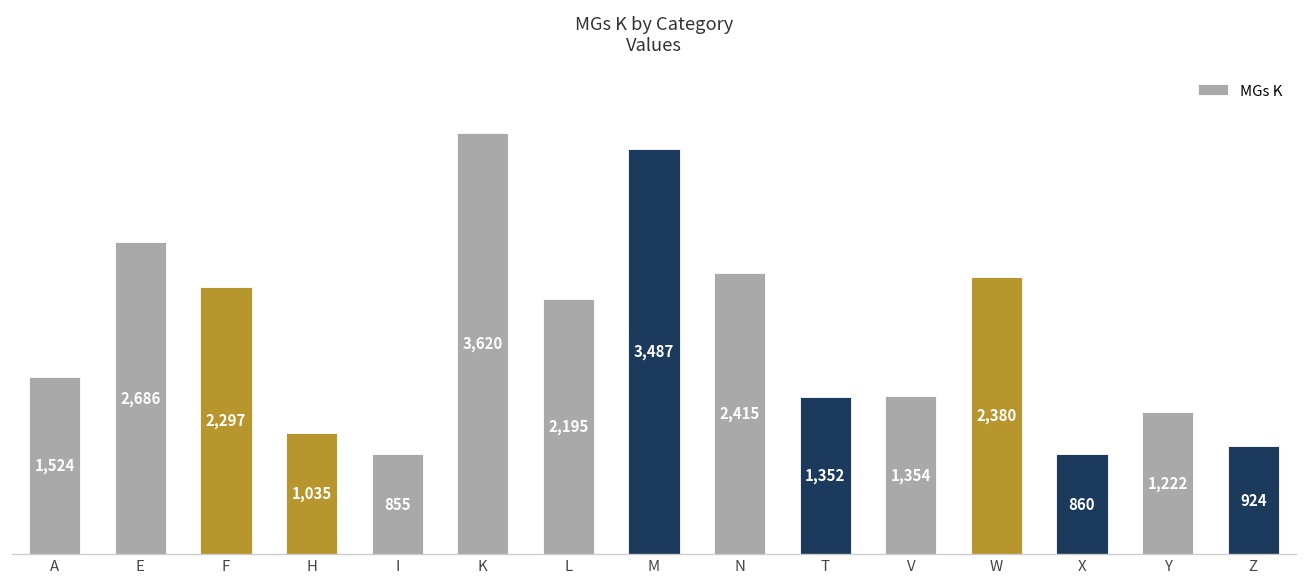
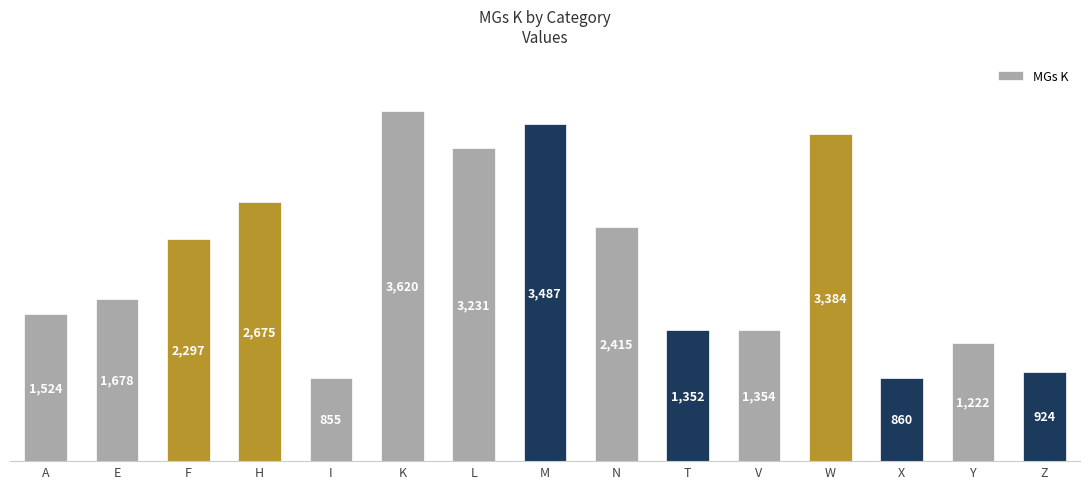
  {
    "A": "1,524",
-   "E": "2,686",
+   "E": "1,678",
    "F": "2,297",
-   "H": "1,035",
+   "H": "2,675",
    "I": "855",
    "K": "3,620",
-   "L": "2,195",
+   "L": "3,231",
    "M": "3,487",
    "N": "2,415",
    "T": "1,352",
    "V": "1,354",
-   "W": "2,380",
+   "W": "3,384",
    "X": "860",
    "Y": "1,222",
    "Z": "924"
  }
